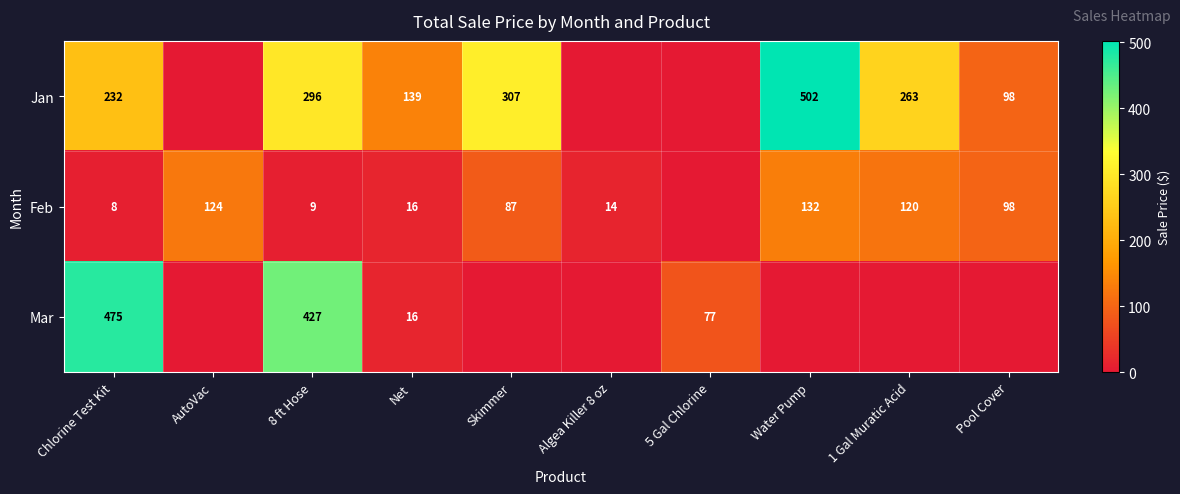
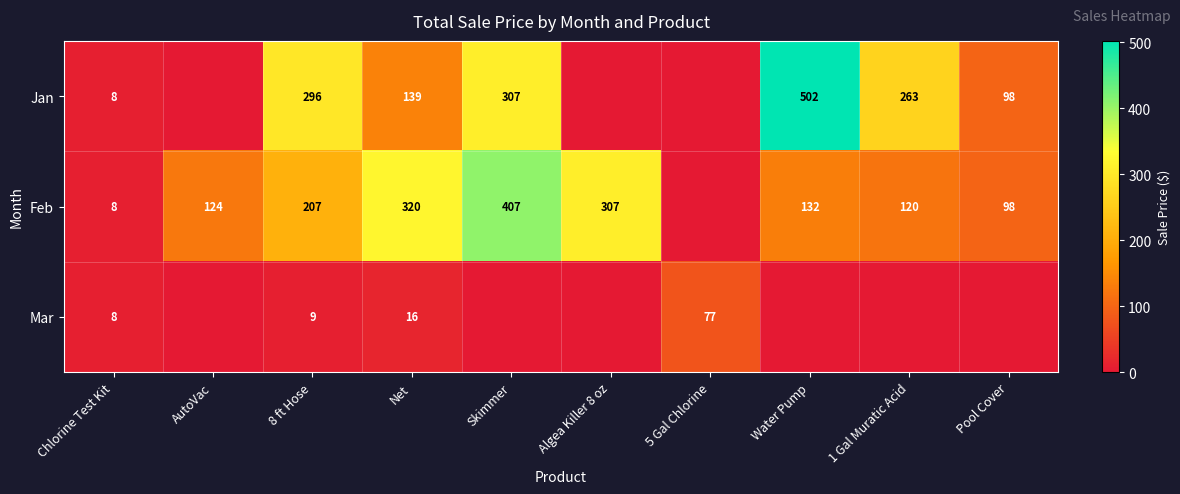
  {
    "Jan": {
-     "Chlorine Test Kit": 232,
+     "Chlorine Test Kit": 8,
      "8 ft Hose": 296,
      "Net": 139,
      "Skimmer": 307,
      "Water Pump": 502,
      "1 Gal Muratic Acid": 263,
      "Pool Cover": 98
    },
    "Feb": {
      "Chlorine Test Kit": 8,
      "AutoVac": 124,
-     "8 ft Hose": 9,
-     "Net": 16,
-     "Skimmer": 87,
-     "Algea Killer 8 oz": 14,
+     "8 ft Hose": 207,
+     "Net": 320,
+     "Skimmer": 407,
+     "Algea Killer 8 oz": 307,
      "Water Pump": 132,
      "1 Gal Muratic Acid": 120,
      "Pool Cover": 98
    },
    "Mar": {
-     "Chlorine Test Kit": 475,
-     "8 ft Hose": 427,
+     "Chlorine Test Kit": 8,
+     "8 ft Hose": 9,
      "Net": 16,
      "5 Gal Chlorine": 77
    }
  }
